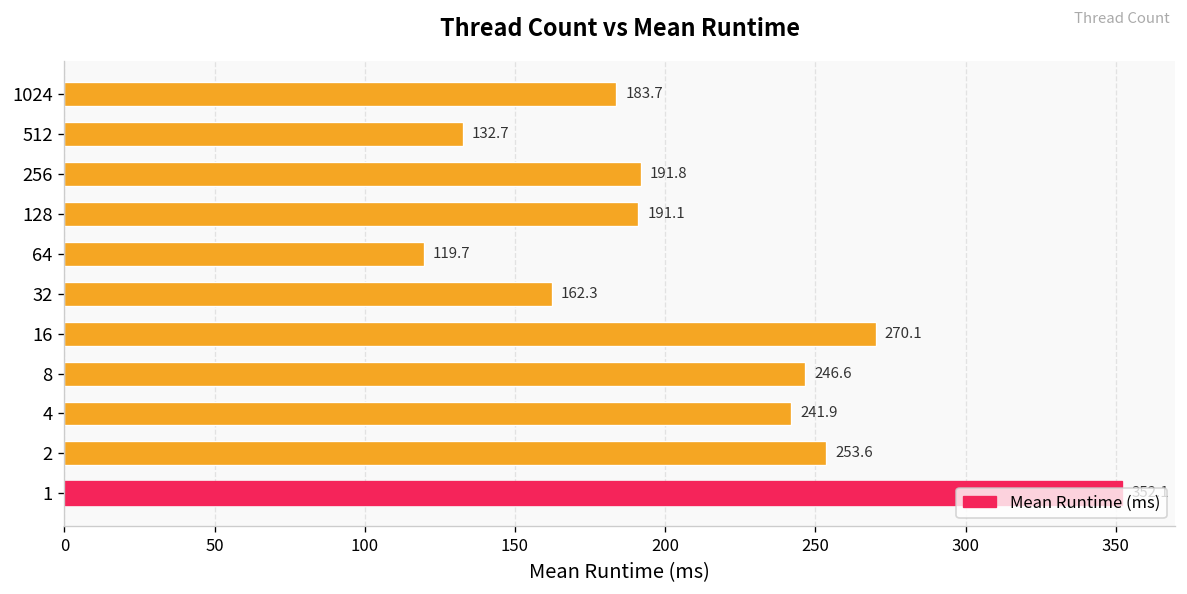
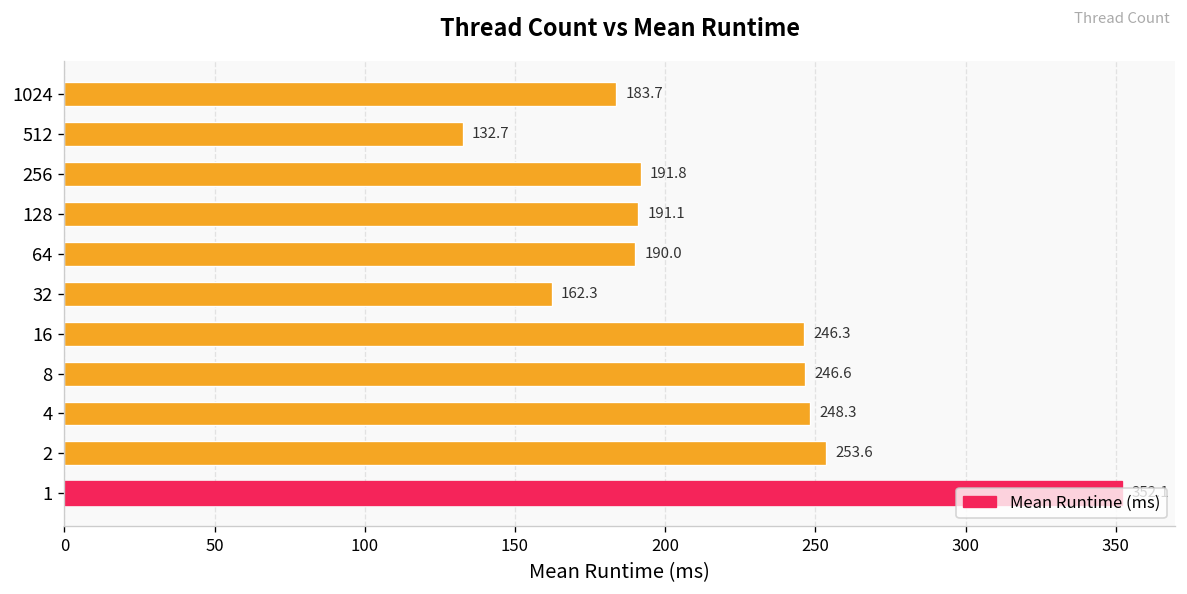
  {
    "1024": 183.7,
    "512": 132.7,
    "256": 191.8,
    "128": 191.1,
-   "64": 119.7,
+   "64": 190.0,
    "32": 162.3,
-   "16": 270.1,
+   "16": 246.3,
    "8": 246.6,
-   "4": 241.9,
+   "4": 248.3,
    "2": 253.6
  }
